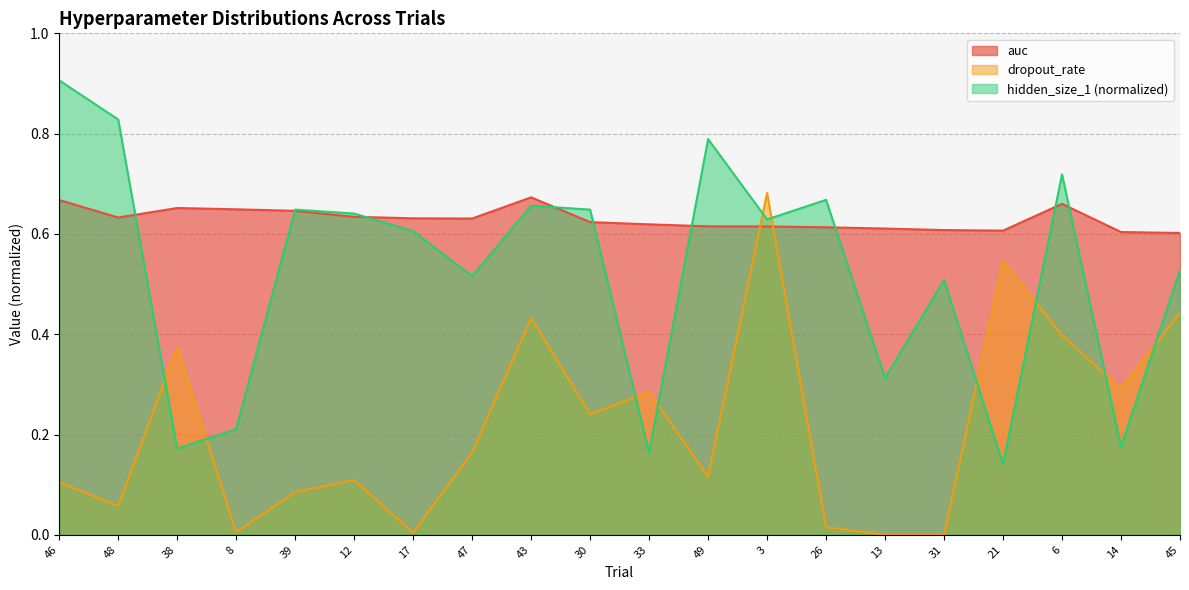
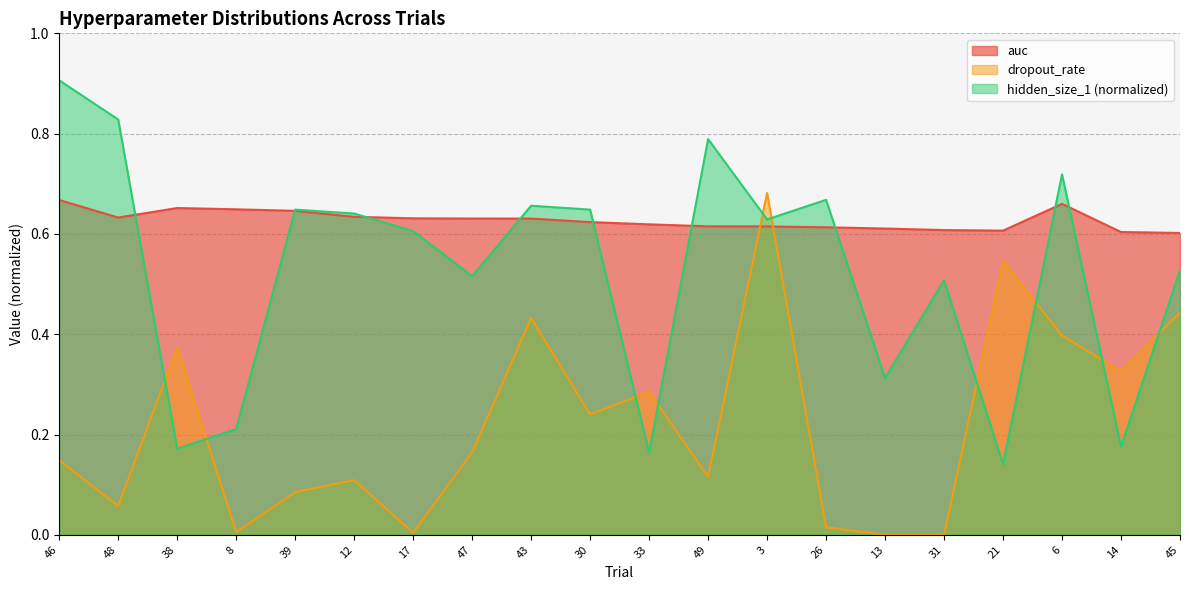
  {
    "auc": {
      "46": 0.67,
      "48": 0.63,
      "38": 0.65,
      "8": 0.65,
      "12": 0.63,
      "17": 0.63,
      "47": 0.63,
-     "43": 0.67,
+     "43": 0.63,
      "30": 0.62,
      "33": 0.62,
      "49": 0.62,
      "3": 0.61,
      "26": 0.61,
      "13": 0.61,
      "31": 0.61,
      "21": 0.61,
      "6": 0.66,
      "14": 0.60,
      "45": 0.60
    },
    "dropout_rate": {
-     "46": 0.11,
+     "46": 0.15,
      "48": 0.06,
      "38": 0.37,
      "8": 0.01,
      "39": 0.09,
      "12": 0.11,
      "17": 0.00,
      "47": 0.16,
      "43": 0.43,
      "30": 0.24,
      "33": 0.29,
      "49": 0.12,
      "3": 0.68,
      "26": 0.02,
      "13": 0.00,
      "31": 0.00,
      "21": 0.55,
      "6": 0.40,
-     "14": 0.29,
+     "14": 0.33,
      "45": 0.44
    },
    "hidden_size_1 (normalized)": {
      "46": 0.91,
      "48": 0.83,
      "38": 0.17,
      "8": 0.21,
      "12": 0.64,
      "17": 0.61,
      "47": 0.52,
      "43": 0.66,
      "30": 0.65,
      "33": 0.16,
      "49": 0.79,
      "3": 0.63,
      "26": 0.67,
      "13": 0.31,
      "31": 0.51,
      "21": 0.14,
      "6": 0.72,
      "14": 0.18,
      "45": 0.53
    }
  }
